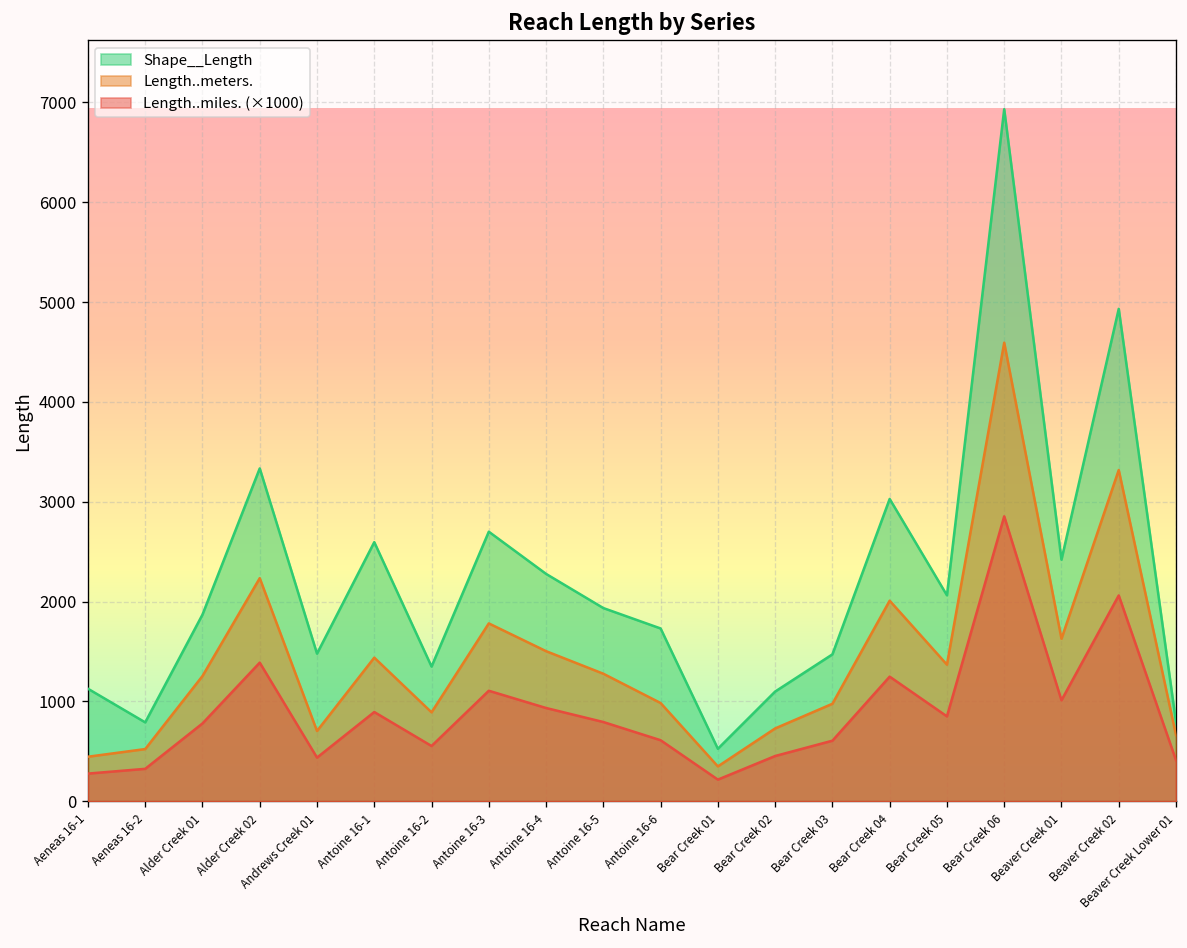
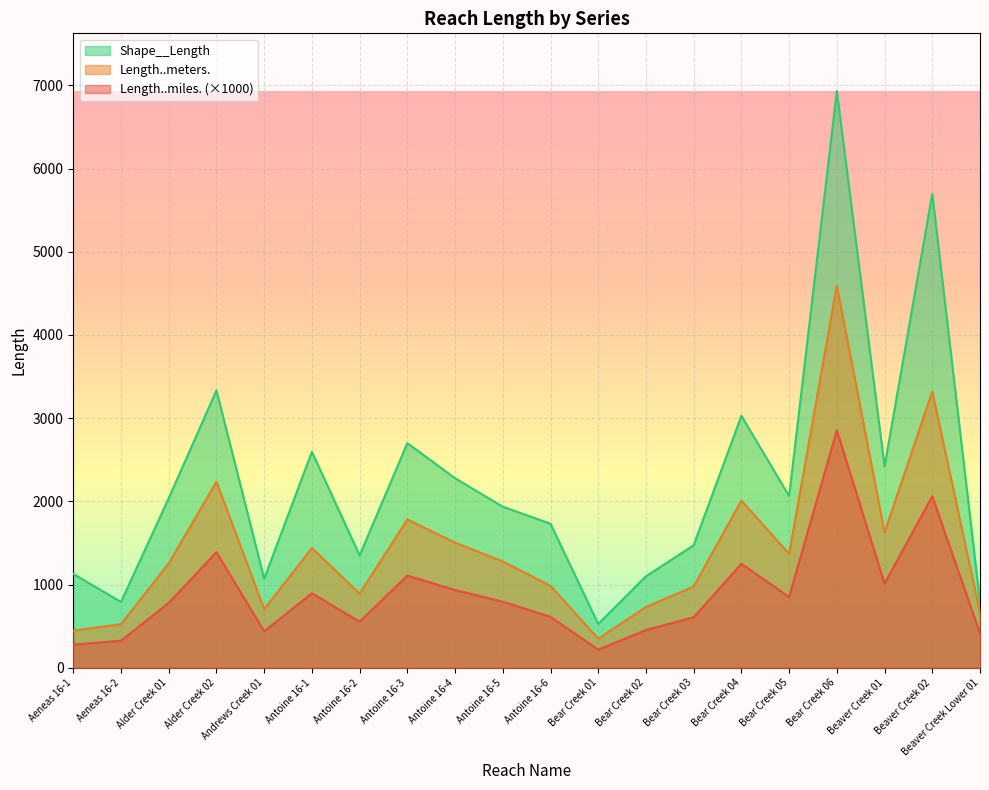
  {
    "Shape__Length": {
      "Aeneas 16-1": 1100,
      "Aeneas 16-2": 800,
-     "Alder Creek 01": 1900,
+     "Alder Creek 01": 2000,
      "Alder Creek 02": 3300,
-     "Andrews Creek 01": 1500,
+     "Andrews Creek 01": 1100,
      "Antoine 16-1": 2600,
      "Antoine 16-2": 1300,
      "Antoine 16-3": 2700,
      "Antoine 16-4": 2300,
      "Antoine 16-5": 1900,
      "Antoine 16-6": 1700,
      "Bear Creek 01": 500,
      "Bear Creek 02": 1100,
      "Bear Creek 03": 1500,
      "Bear Creek 04": 3000,
      "Bear Creek 05": 2100,
      "Bear Creek 06": 6900,
      "Beaver Creek 01": 2400,
-     "Beaver Creek 02": 4900,
+     "Beaver Creek 02": 5700,
      "Beaver Creek Lower 01": 800
    }
  }
